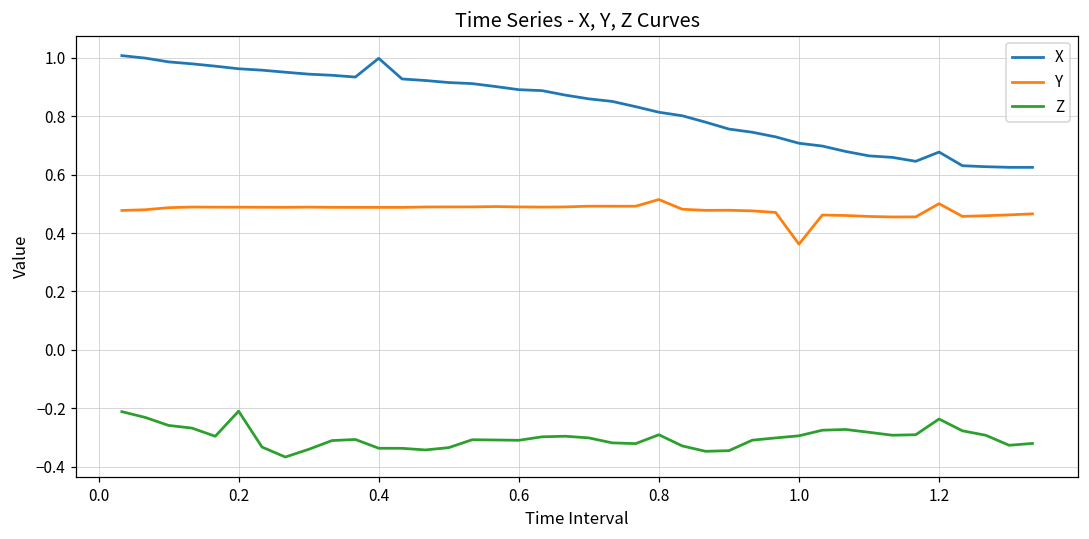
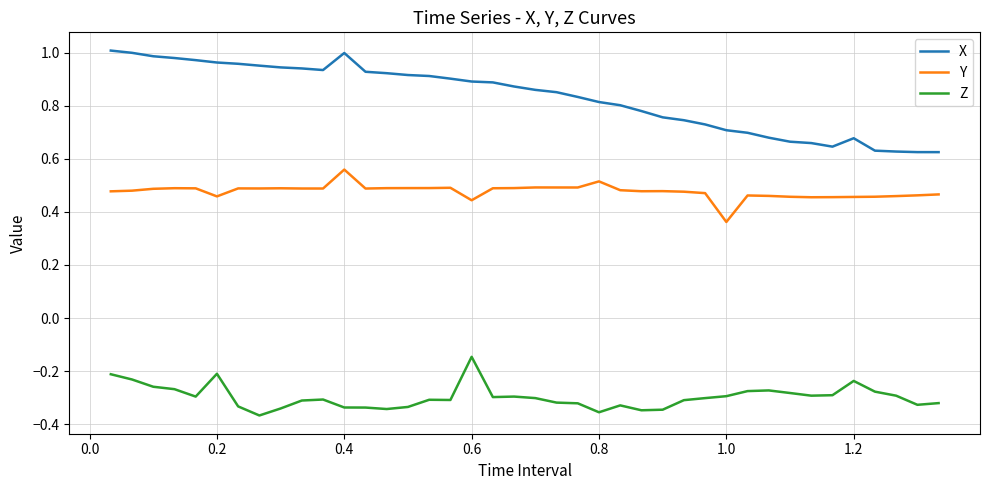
  {
    "X": {
      "0.2": 0.96,
      "0.4": 1.00,
      "0.6": 0.89,
      "0.8": 0.81,
      "1.0": 0.71,
      "1.2": 0.68
    },
    "Y": {
-     "0.2": 0.49,
-     "0.4": 0.49,
-     "0.6": 0.49,
+     "0.2": 0.46,
+     "0.4": 0.56,
+     "0.6": 0.44,
      "0.8": 0.51,
      "1.0": 0.36,
-     "1.2": 0.50
+     "1.2": 0.46
    },
    "Z": {
      "0.2": -0.21,
      "0.4": -0.34,
-     "0.6": -0.31,
-     "0.8": -0.29,
+     "0.6": -0.15,
+     "0.8": -0.36,
      "1.0": -0.29,
      "1.2": -0.24
    }
  }
